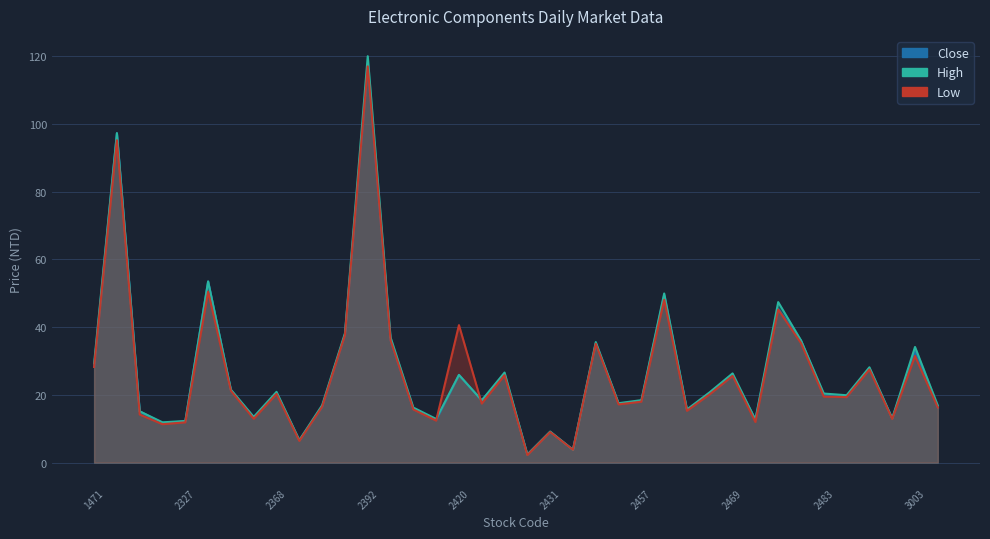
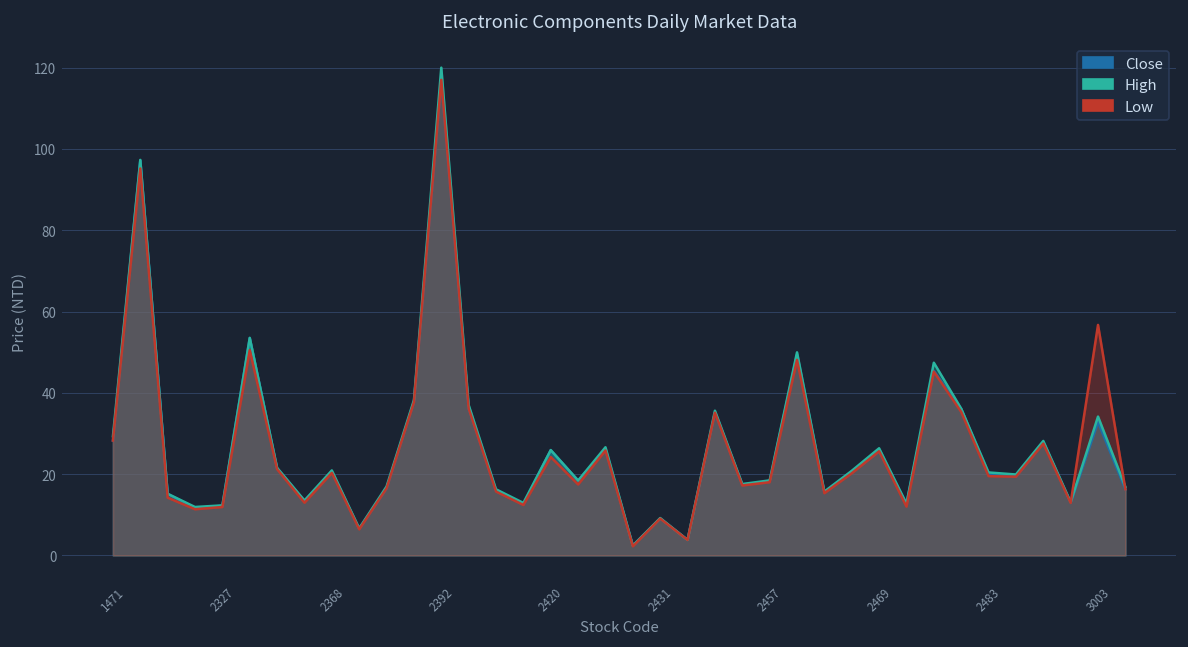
  {
    "Low": {
-     "2420": 41,
-     "3003": 32
+     "2420": 24,
+     "3003": 57
    }
  }
